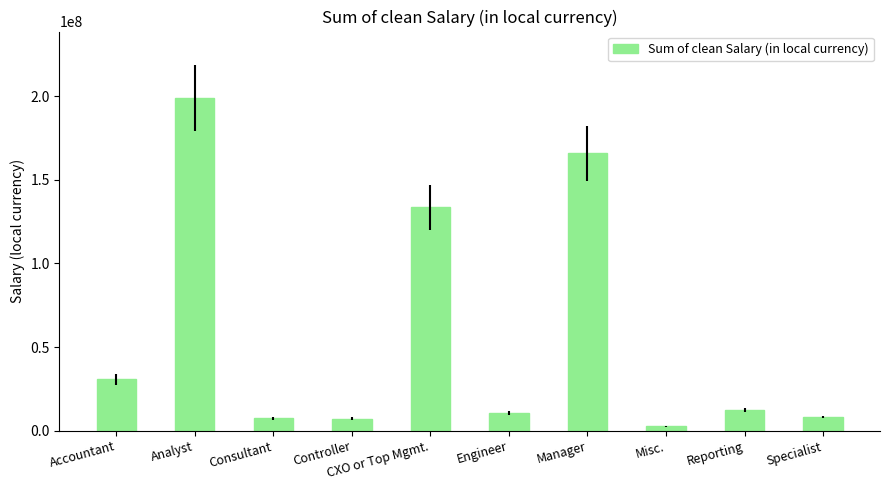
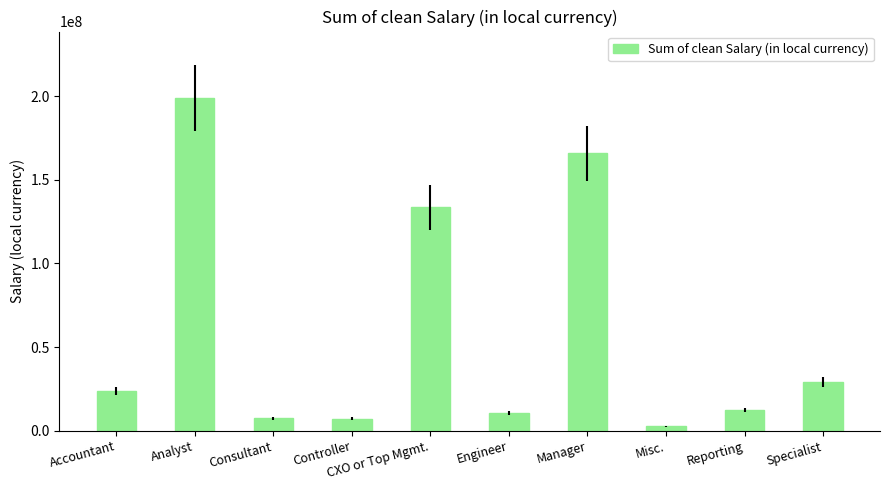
  {
-   "Accountant": 31000000,
+   "Accountant": 24000000,
    "Analyst": 199000000,
    "Consultant": 7000000,
    "Controller": 7000000,
    "CXO or Top Mgmt.": 134000000,
    "Engineer": 11000000,
    "Manager": 166000000,
    "Misc.": 3000000,
    "Reporting": 12000000,
-   "Specialist": 8000000
+   "Specialist": 29000000
  }
